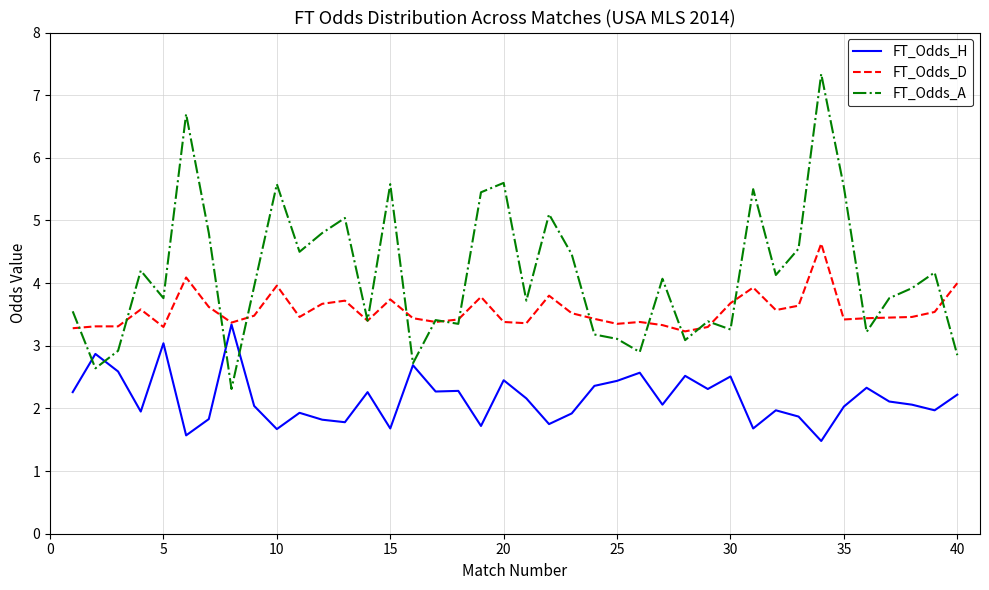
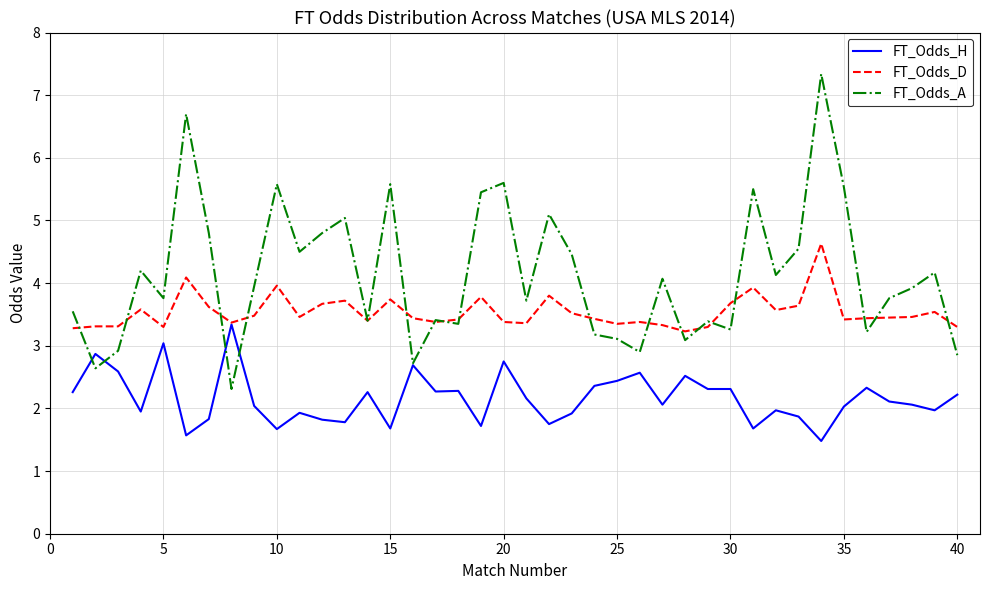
  {
    "FT_Odds_H": {
      "5": 3.0,
      "10": 1.7,
      "15": 1.7,
-     "20": 2.5,
+     "20": 2.8,
      "25": 2.4,
-     "30": 2.5,
+     "30": 2.3,
      "35": 2.0,
      "40": 2.2
    },
    "FT_Odds_D": {
      "5": 3.3,
      "10": 4.0,
      "15": 3.7,
      "20": 3.4,
      "25": 3.4,
      "30": 3.7,
      "35": 3.4,
-     "40": 4.0
+     "40": 3.3
    },
    "FT_Odds_A": {
      "5": 3.8,
      "10": 5.6,
      "15": 5.6,
      "20": 5.6,
      "25": 3.1,
      "30": 3.3,
      "35": 5.5,
      "40": 2.9
    }
  }
